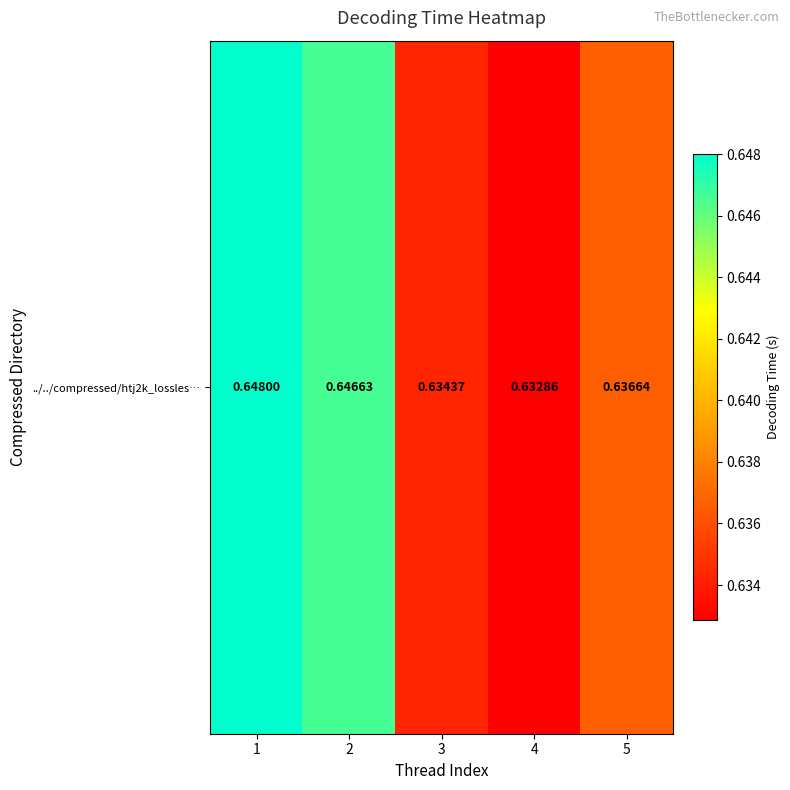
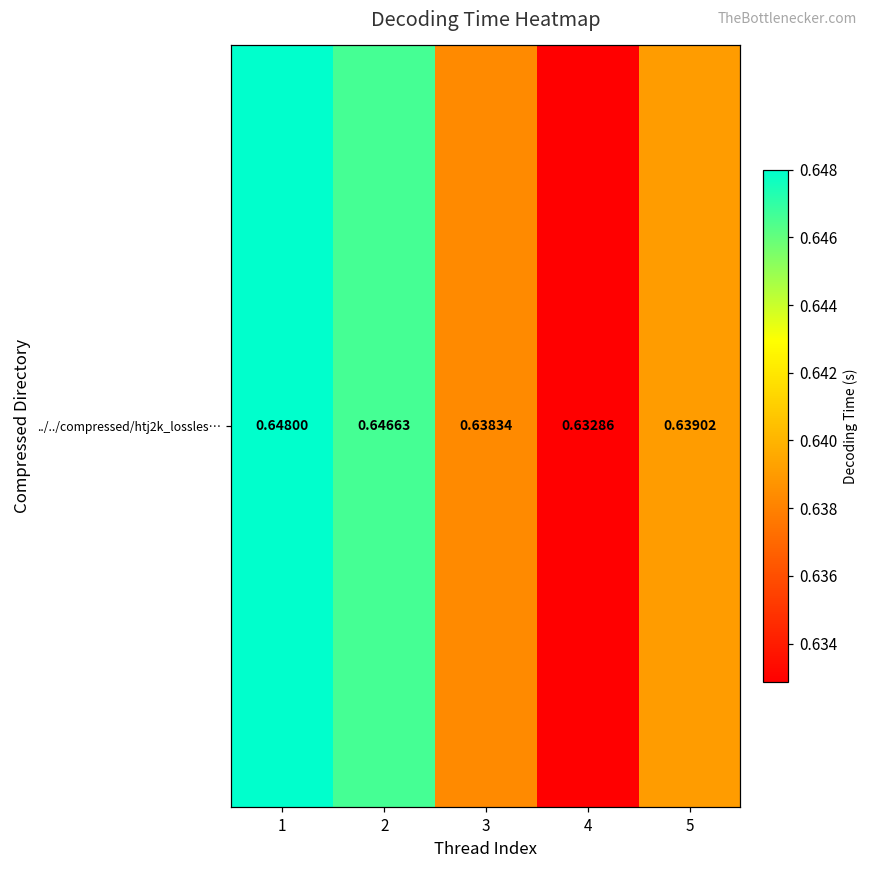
  {
    "../../compressed/htj2k_lossles…": {
      "1": 0.64800,
      "2": 0.64663,
-     "3": 0.63437,
+     "3": 0.63834,
      "4": 0.63286,
-     "5": 0.63664
+     "5": 0.63902
    }
  }
